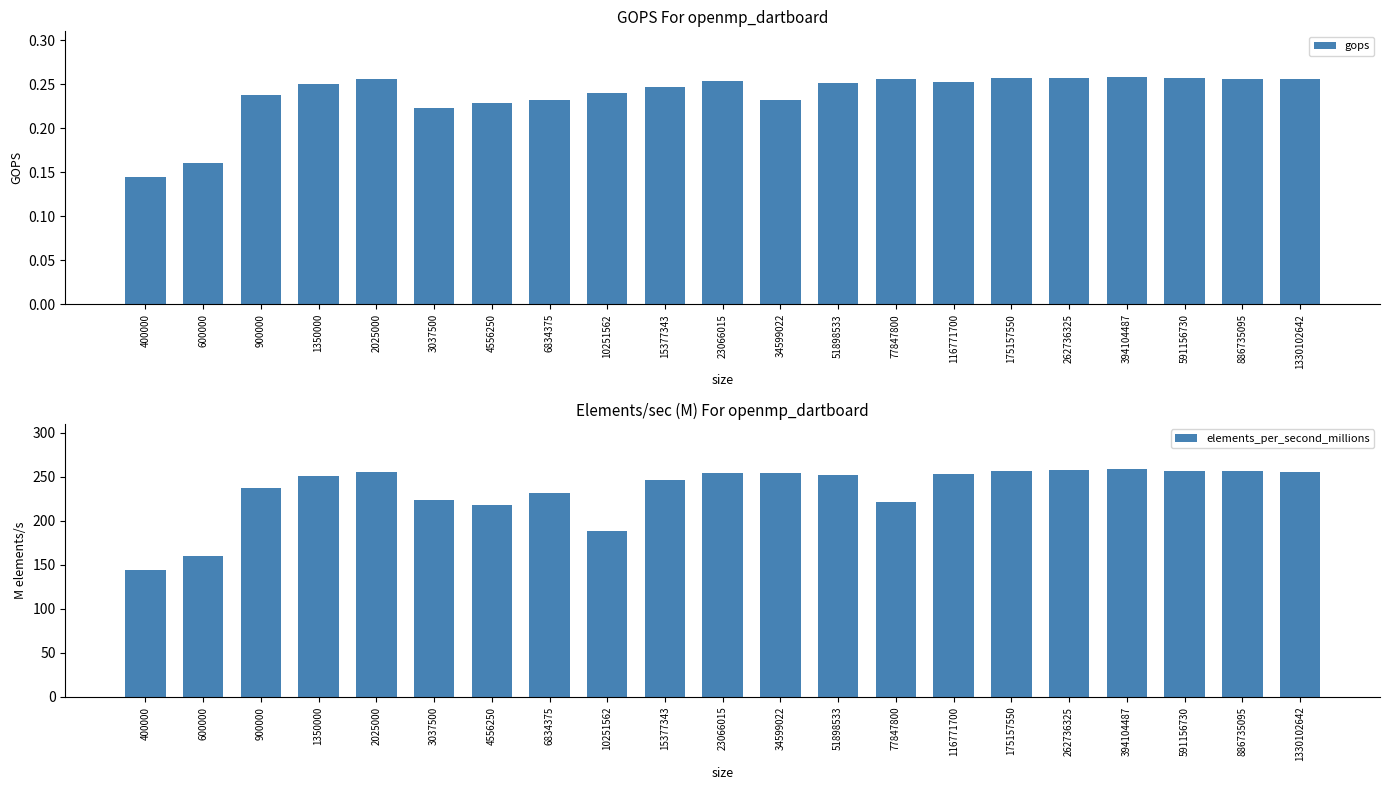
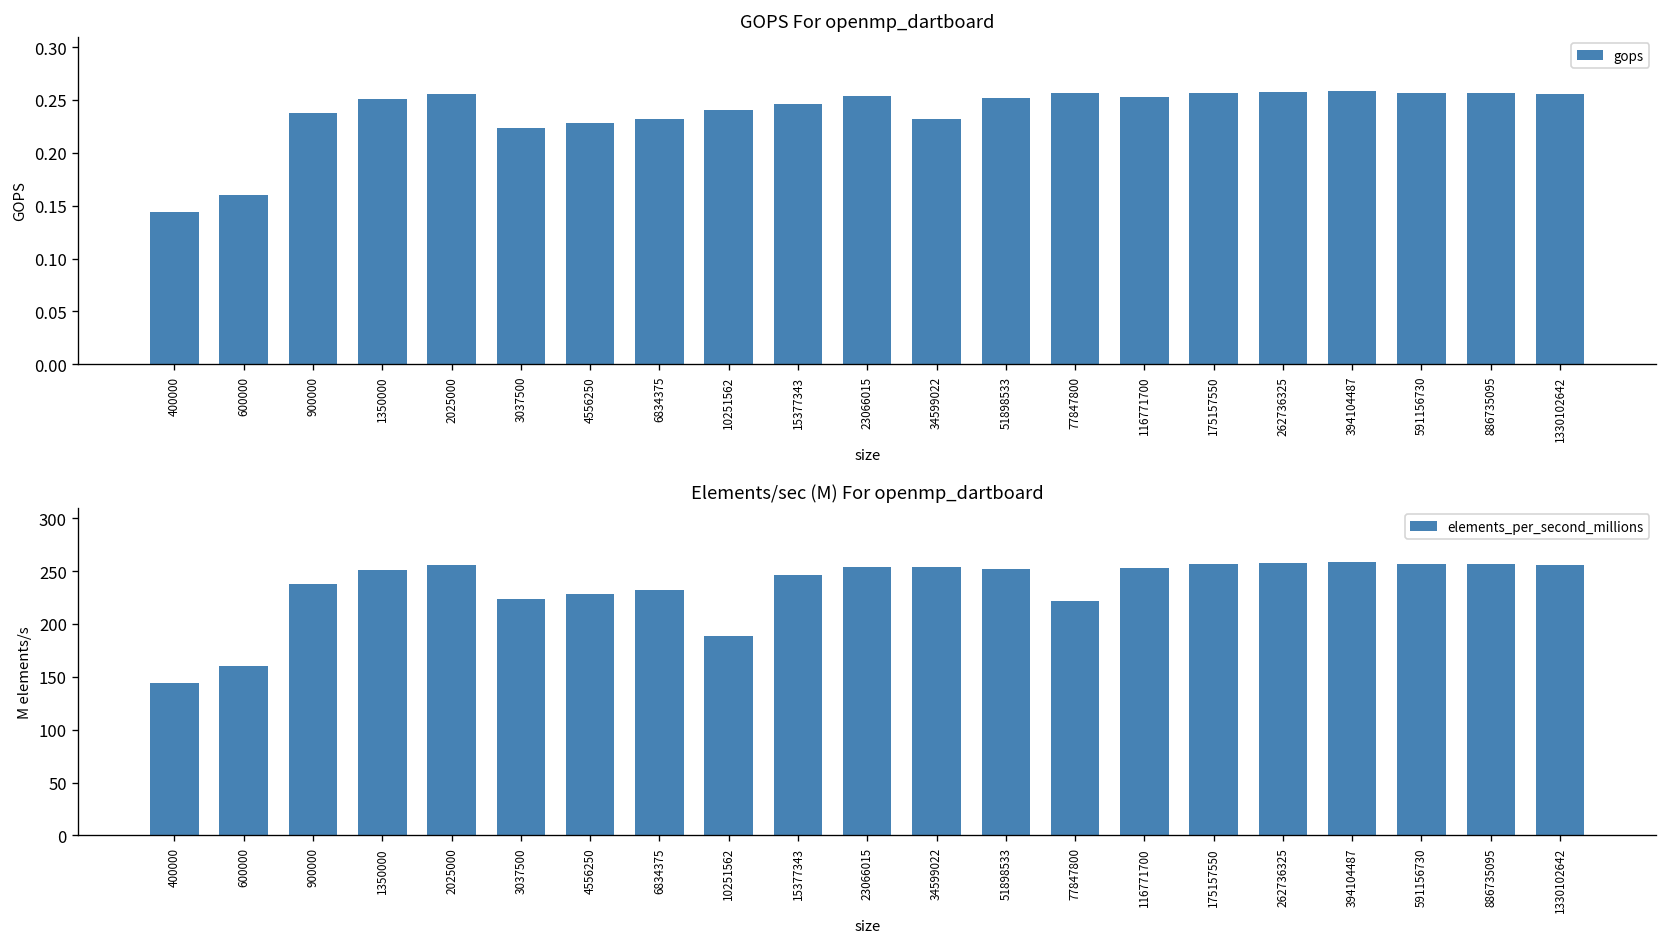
  {
    "GOPS For openmp_dartboard": {
      "400000": 0.14,
      "600000": 0.16,
      "900000": 0.24,
      "1350000": 0.25,
      "2025000": 0.26,
      "3037500": 0.22,
      "4556250": 0.23,
      "6834375": 0.23,
      "10251562": 0.24,
      "15377343": 0.25,
      "23066015": 0.25,
      "34599022": 0.23,
      "51898533": 0.25,
      "77847800": 0.26,
      "116771700": 0.25,
      "175157550": 0.26,
      "262736325": 0.26,
      "394104487": 0.26,
      "591156730": 0.26,
      "886735095": 0.26,
      "1330102642": 0.26
    },
    "Elements/sec (M) For openmp_dartboard": {
      "400000": 140,
      "600000": 160,
      "900000": 240,
      "1350000": 250,
      "2025000": 260,
      "3037500": 220,
-     "4556250": 220,
+     "4556250": 230,
      "6834375": 230,
      "10251562": 190,
      "15377343": 250,
      "23066015": 250,
      "34599022": 250,
      "51898533": 250,
      "77847800": 220,
      "116771700": 250,
      "175157550": 260,
      "262736325": 260,
      "394104487": 260,
      "591156730": 260,
      "886735095": 260,
      "1330102642": 260
    }
  }
